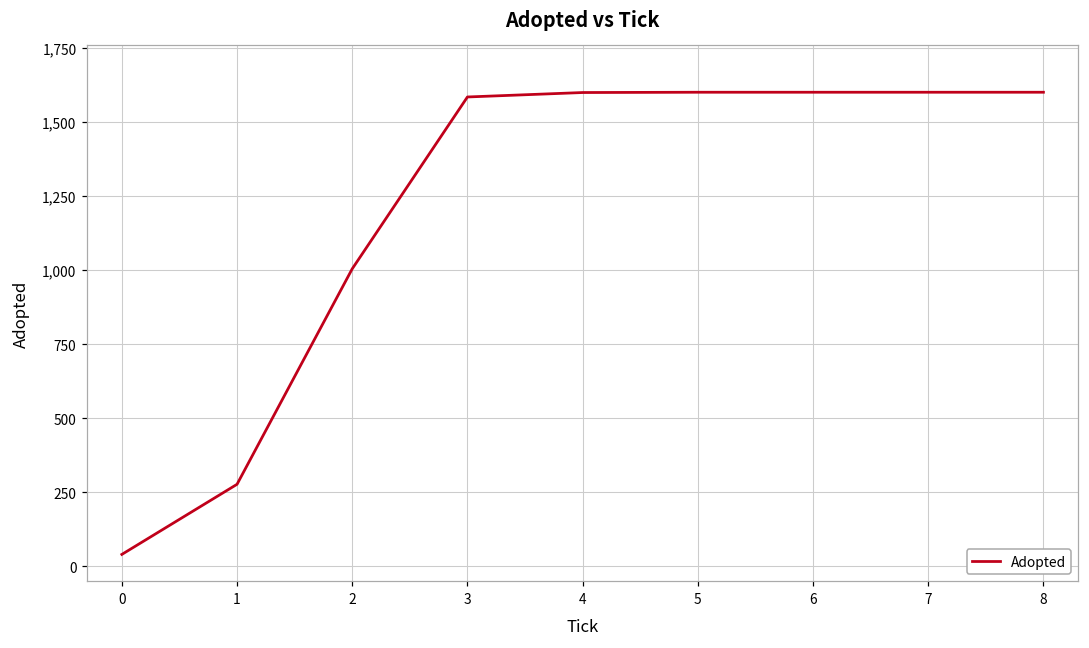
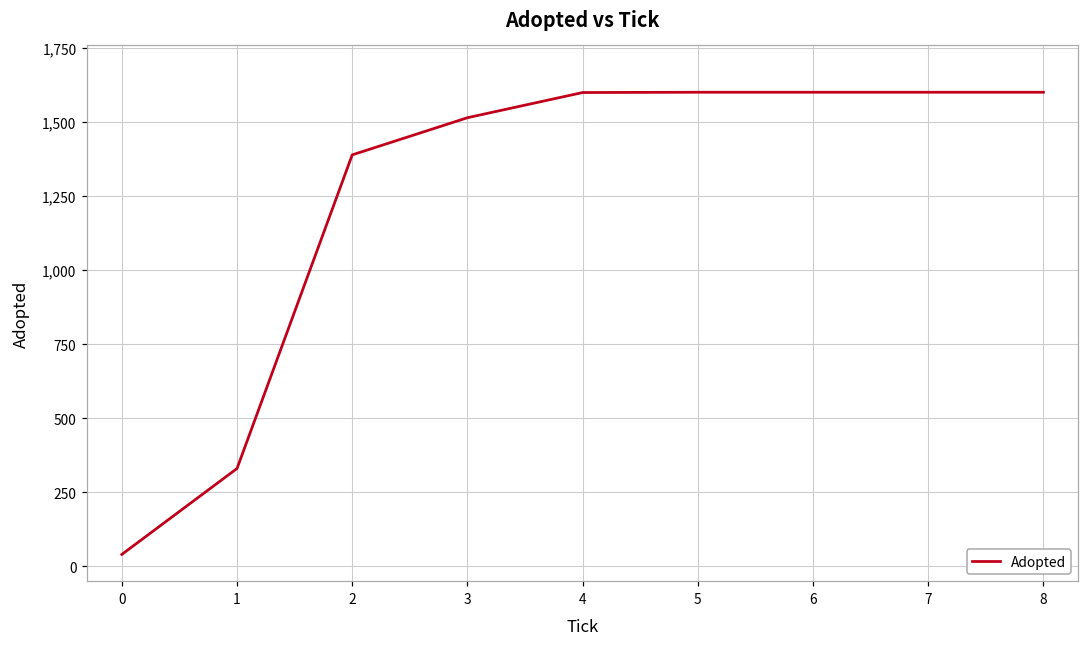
  {
    "0": "40",
-   "1": "280",
-   "2": "1,000",
-   "3": "1,580",
+   "1": "330",
+   "2": "1,390",
+   "3": "1,510",
    "4": "1,600",
    "5": "1,600",
    "6": "1,600",
    "7": "1,600",
    "8": "1,600"
  }
